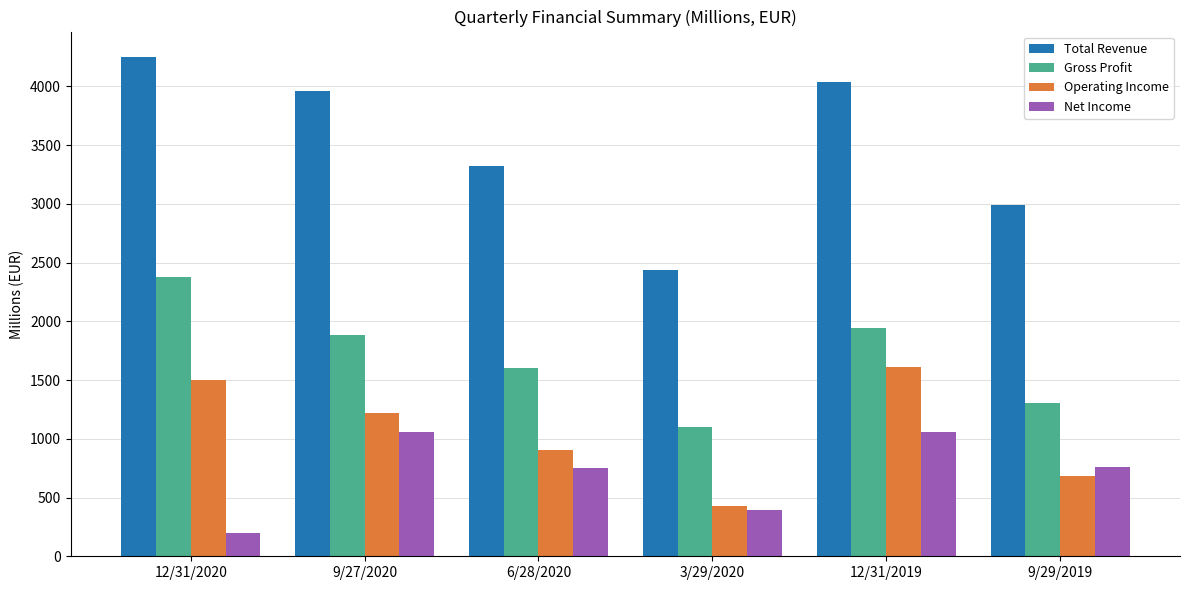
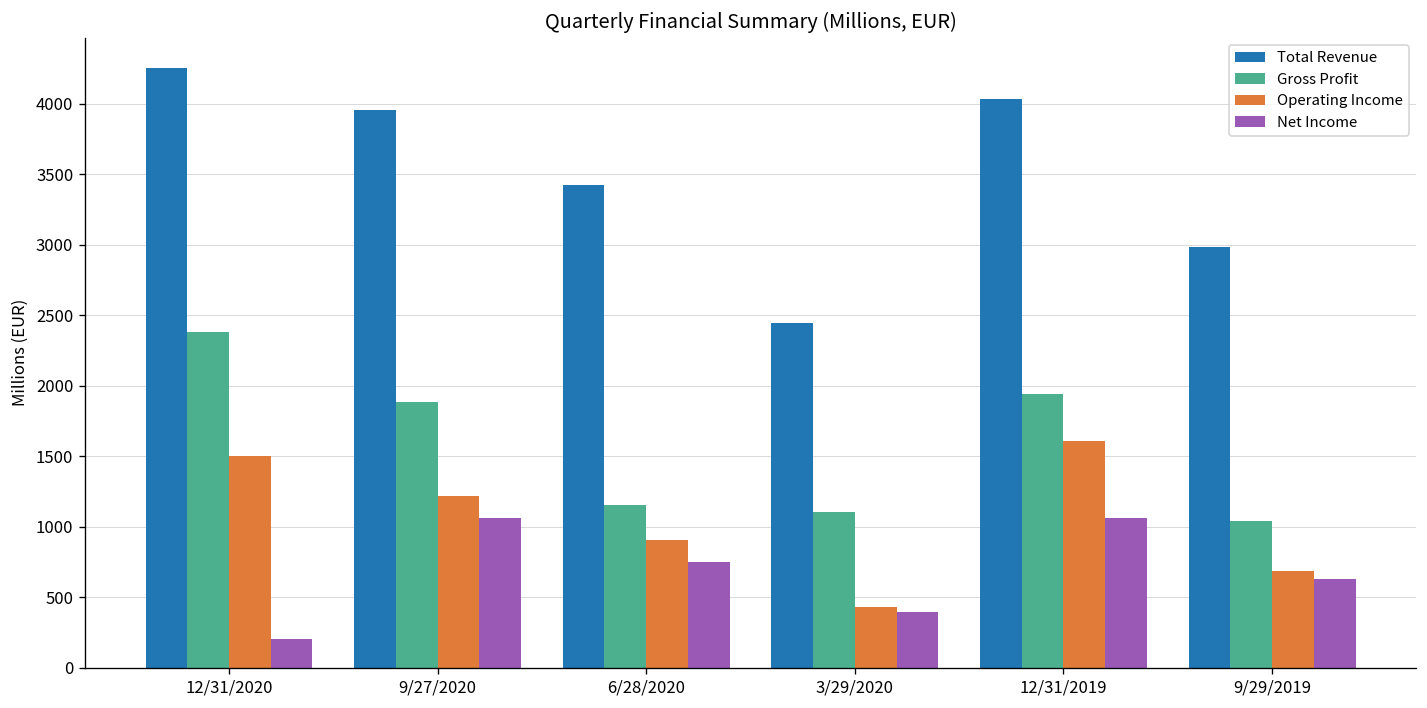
  {
    "Total Revenue": {
      "12/31/2020": 4250,
      "9/27/2020": 3960,
-     "6/28/2020": 3330,
+     "6/28/2020": 3420,
      "3/29/2020": 2440,
      "12/31/2019": 4040,
      "9/29/2019": 2990
    },
    "Gross Profit": {
      "12/31/2020": 2380,
      "9/27/2020": 1880,
-     "6/28/2020": 1600,
+     "6/28/2020": 1150,
      "3/29/2020": 1100,
      "12/31/2019": 1940,
-     "9/29/2019": 1310
+     "9/29/2019": 1040
    },
    "Operating Income": {
      "12/31/2020": 1500,
      "9/27/2020": 1220,
      "6/28/2020": 910,
      "3/29/2020": 430,
      "12/31/2019": 1610,
      "9/29/2019": 690
    },
    "Net Income": {
      "12/31/2020": 200,
      "9/27/2020": 1060,
      "6/28/2020": 750,
      "3/29/2020": 390,
      "12/31/2019": 1060,
-     "9/29/2019": 760
+     "9/29/2019": 630
    }
  }
